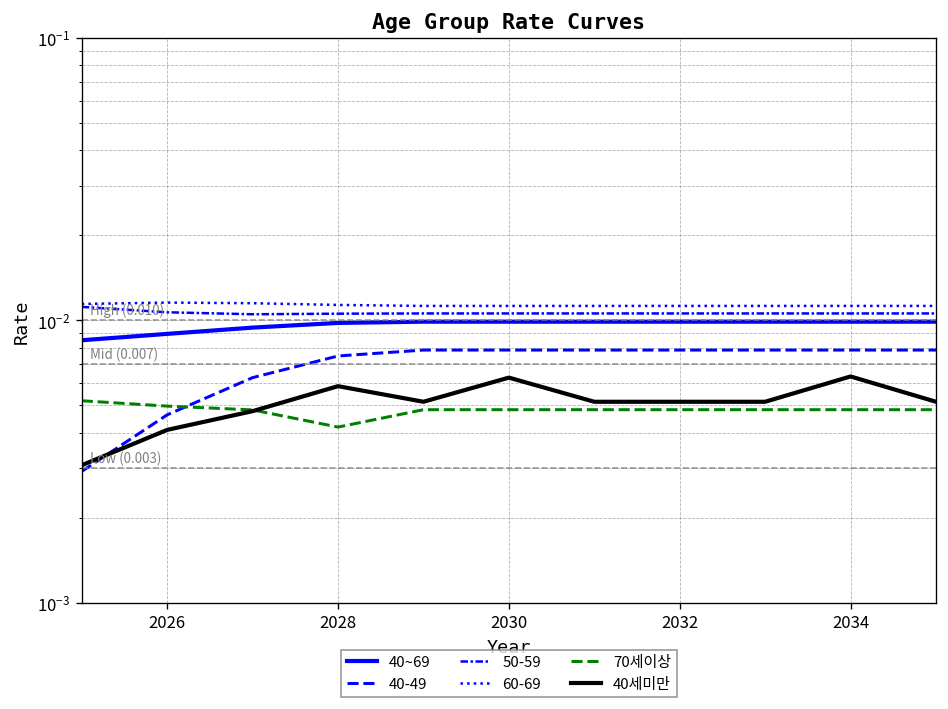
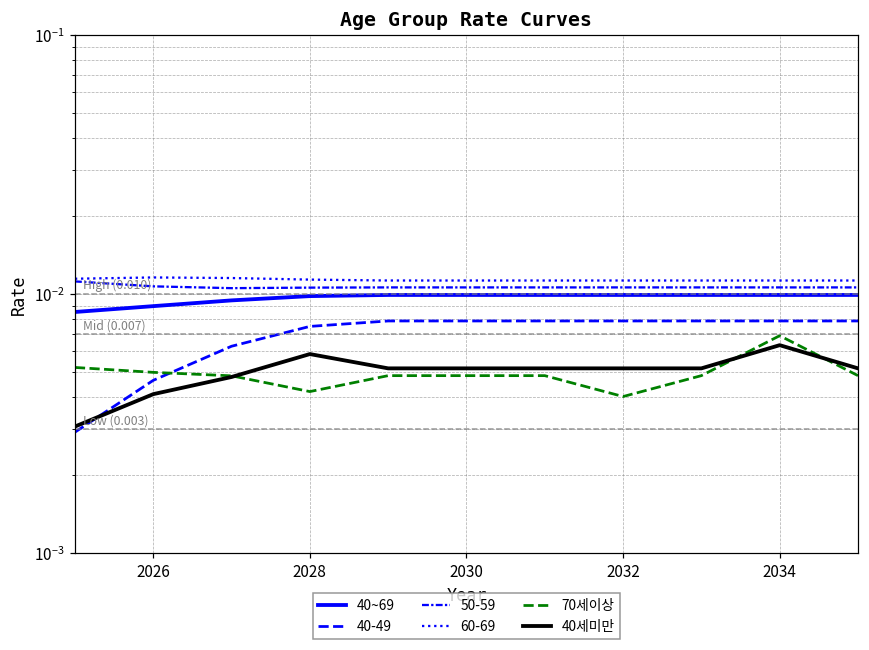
  {
    "70세이상": {
      "2026": 0.0050,
      "2028": 0.0042,
      "2030": 0.0048,
-     "2032": 0.0048,
-     "2034": 0.0048
+     "2032": 0.0040,
+     "2034": 0.0069
    },
    "40세미만": {
      "2026": 0.0041,
      "2028": 0.0058,
-     "2030": 0.0063,
+     "2030": 0.0052,
      "2032": 0.0052,
      "2034": 0.0063
    }
  }
